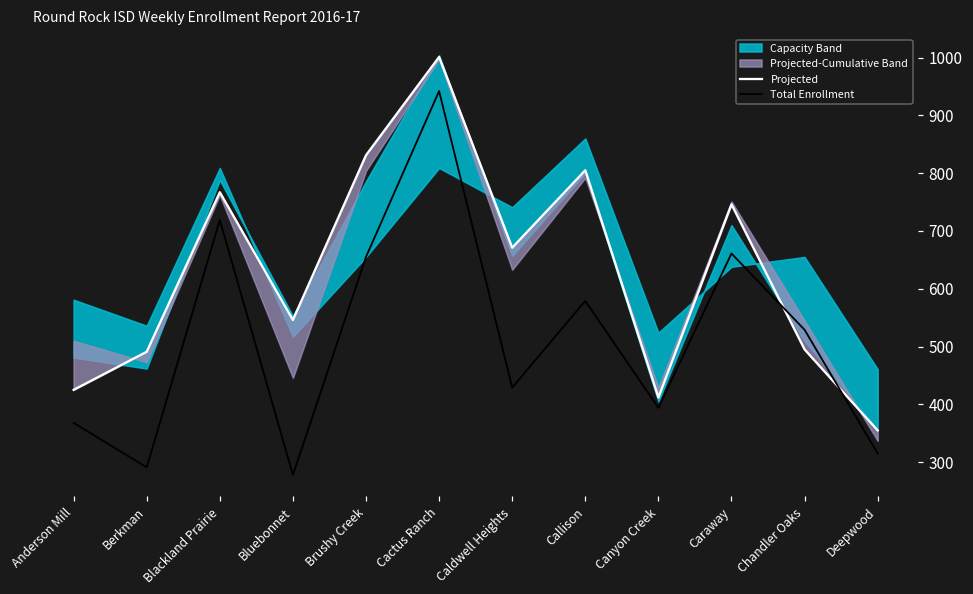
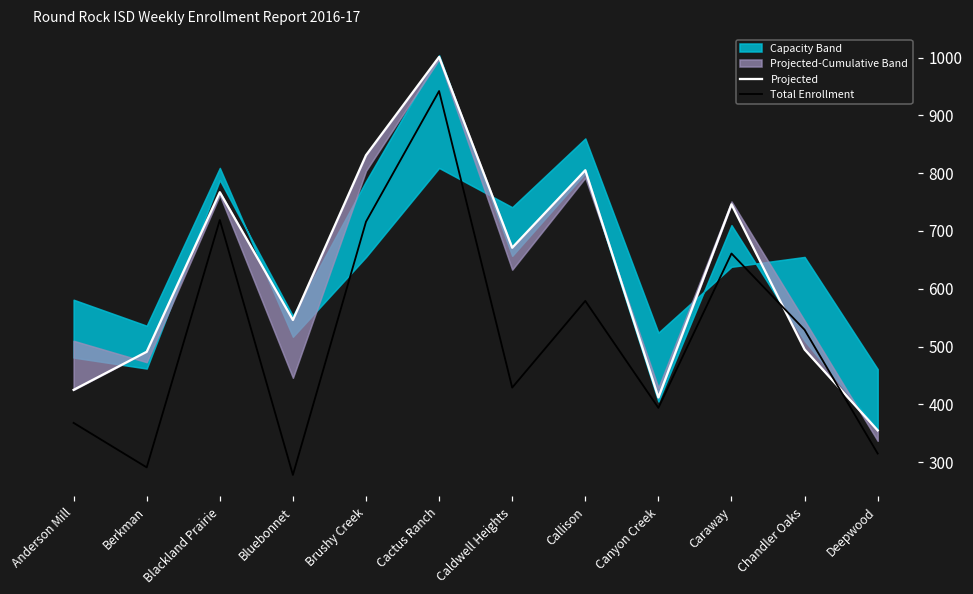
  {
    "Projected": {
      "Anderson Mill": 430,
      "Canyon Creek": 410,
      "Caraway": 750,
      "Chandler Oaks": 500
    },
    "Total Enrollment": {
      "Anderson Mill": 370,
      "Berkman": 290,
      "Blackland Prairie": 720,
      "Bluebonnet": 280,
-     "Brushy Creek": 660,
+     "Brushy Creek": 720,
      "Cactus Ranch": 940,
      "Caldwell Heights": 430,
      "Callison": 580,
      "Canyon Creek": 390,
      "Caraway": 660,
      "Chandler Oaks": 530,
      "Deepwood": 320
    }
  }
